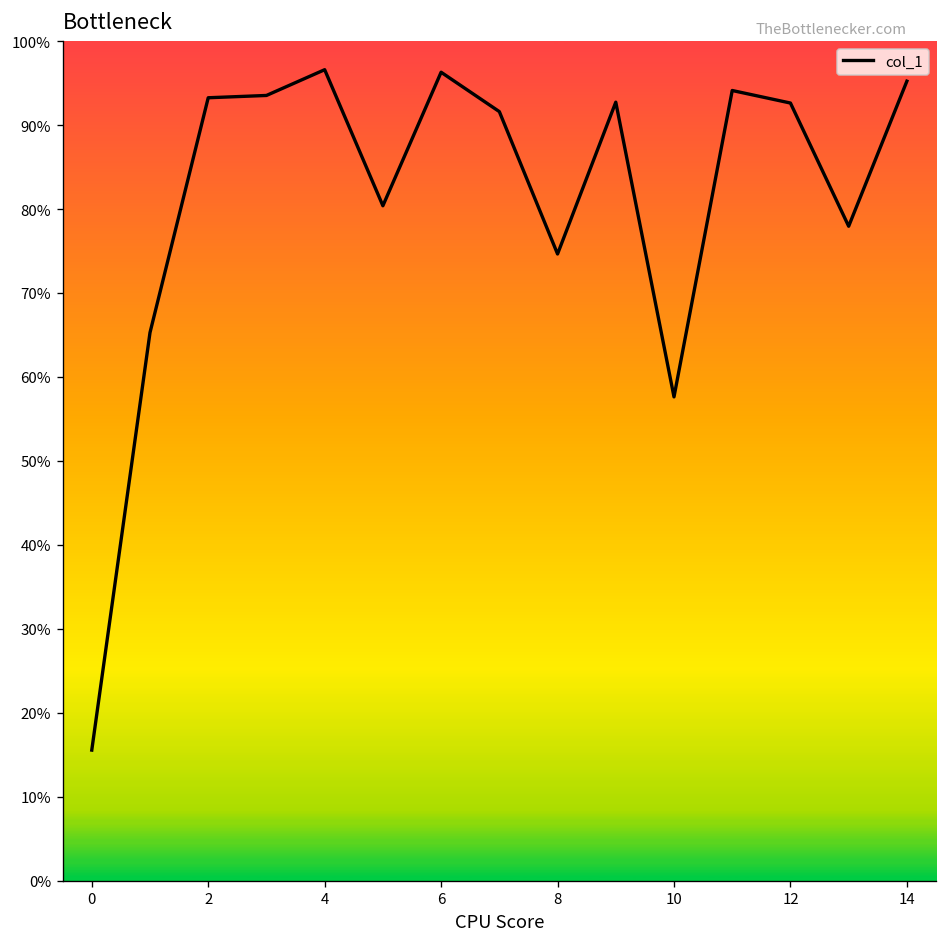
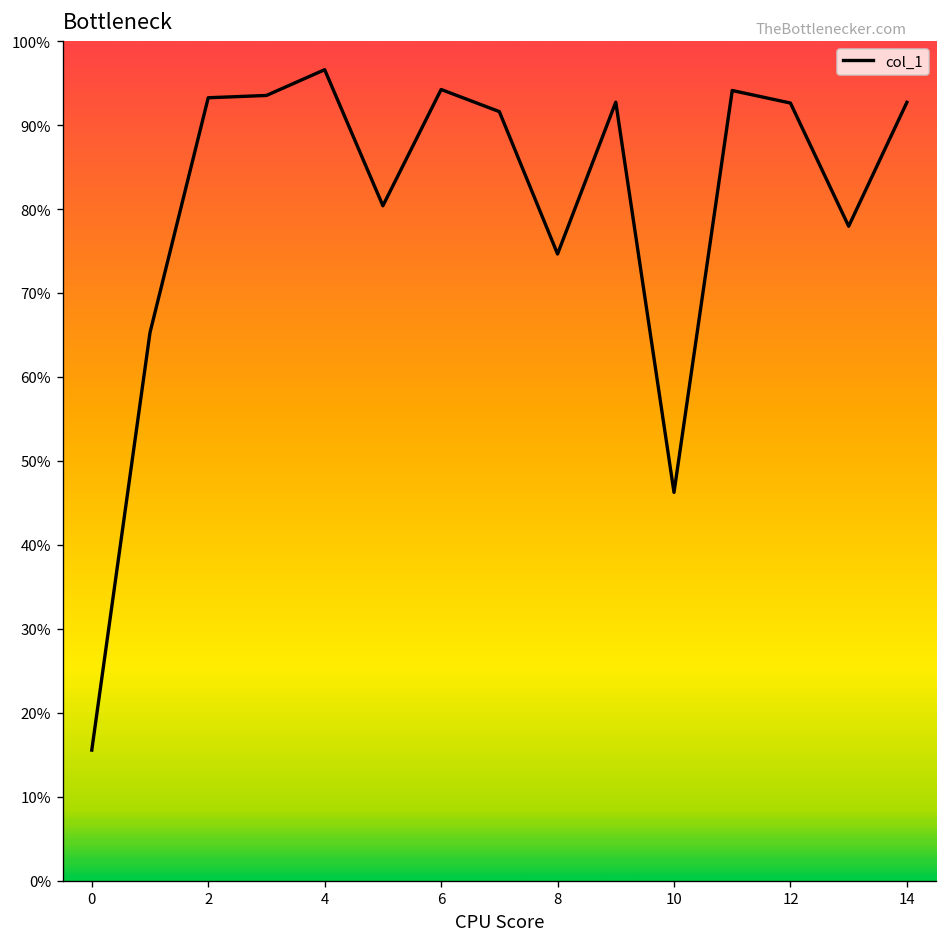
  {
    "0": "16%",
    "2": "93%",
    "4": "97%",
-   "6": "96%",
+   "6": "94%",
    "8": "75%",
-   "10": "58%",
+   "10": "46%",
    "12": "93%",
-   "14": "95%"
+   "14": "93%"
  }
